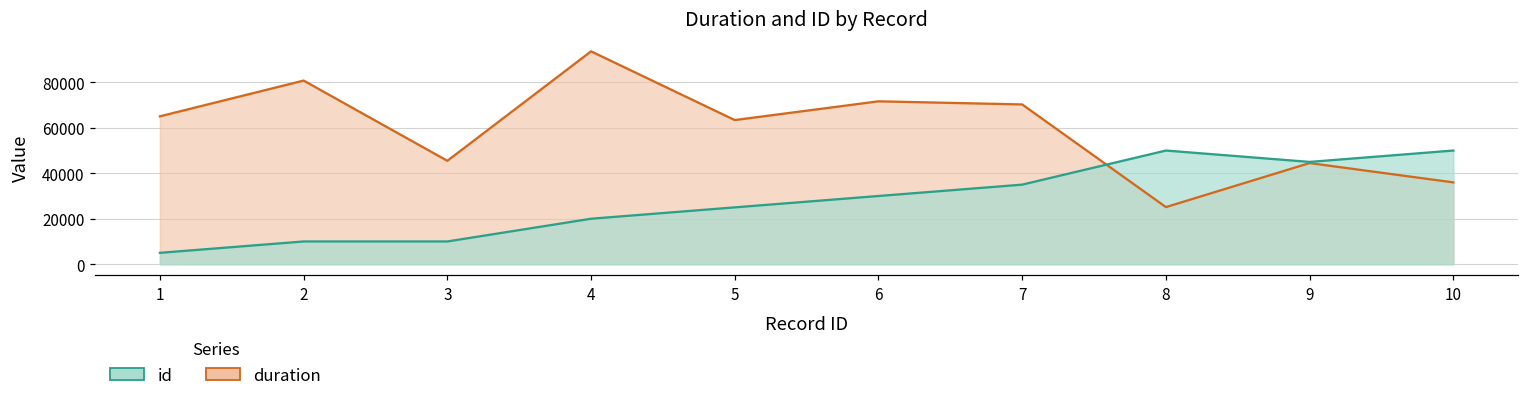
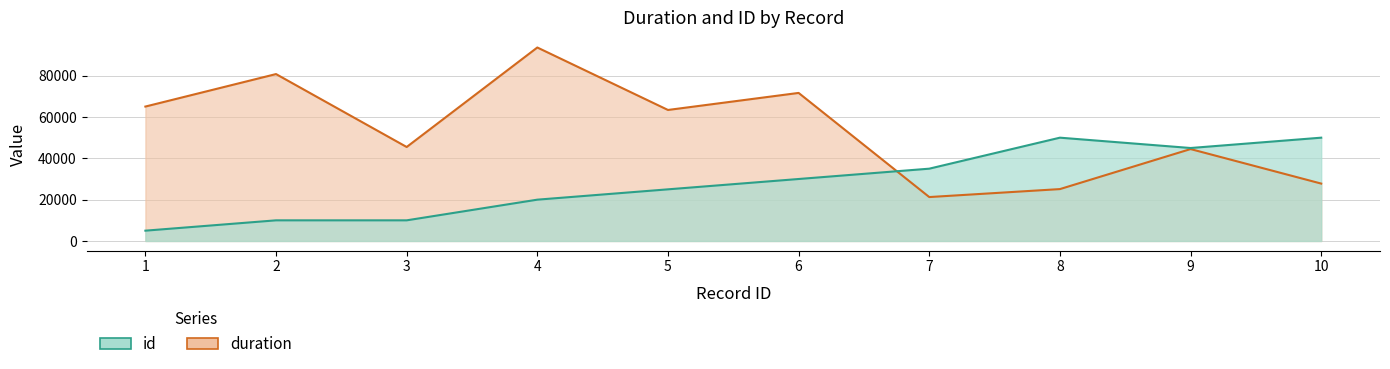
  {
    "duration": {
      "1": 65000,
      "2": 81000,
      "3": 45000,
      "4": 94000,
      "5": 63000,
      "6": 72000,
-     "7": 70000,
+     "7": 21000,
      "8": 25000,
-     "10": 36000
+     "10": 28000
    },
    "id": {
      "1": 5000,
      "2": 10000,
      "3": 10000,
      "4": 20000,
      "5": 25000,
      "6": 30000,
      "7": 35000,
      "8": 50000,
      "10": 50000
    }
  }
